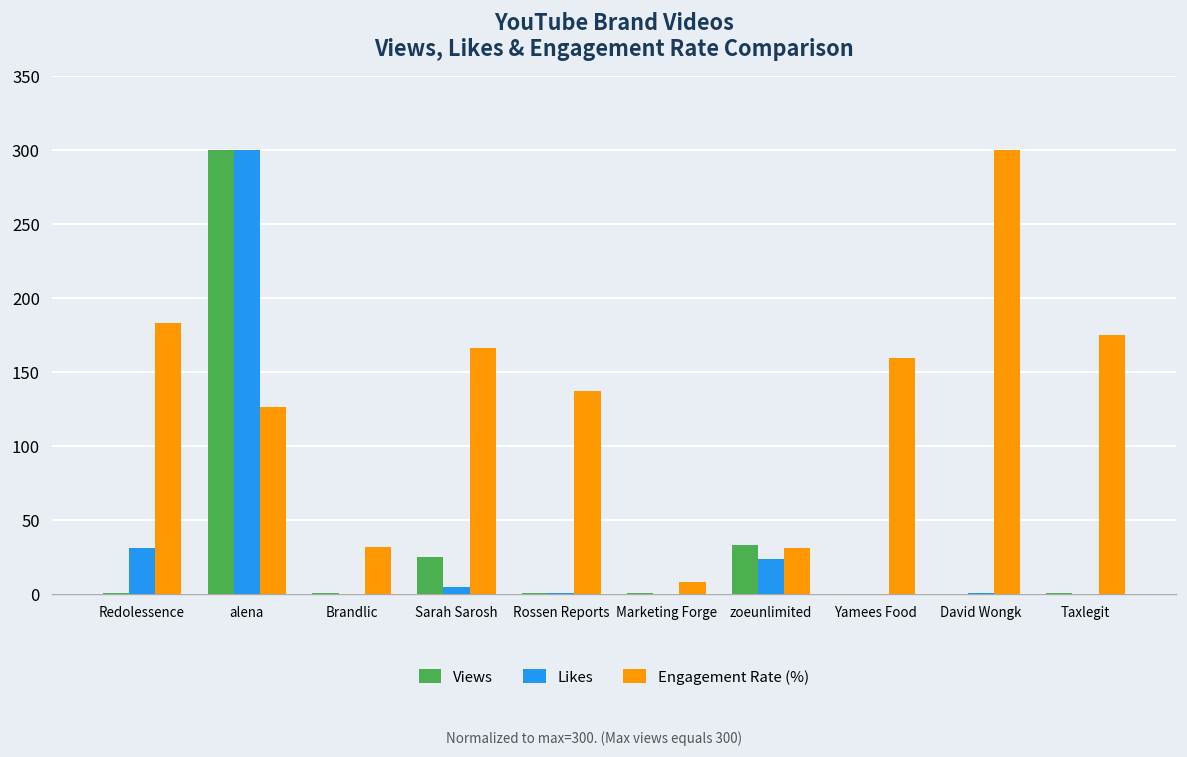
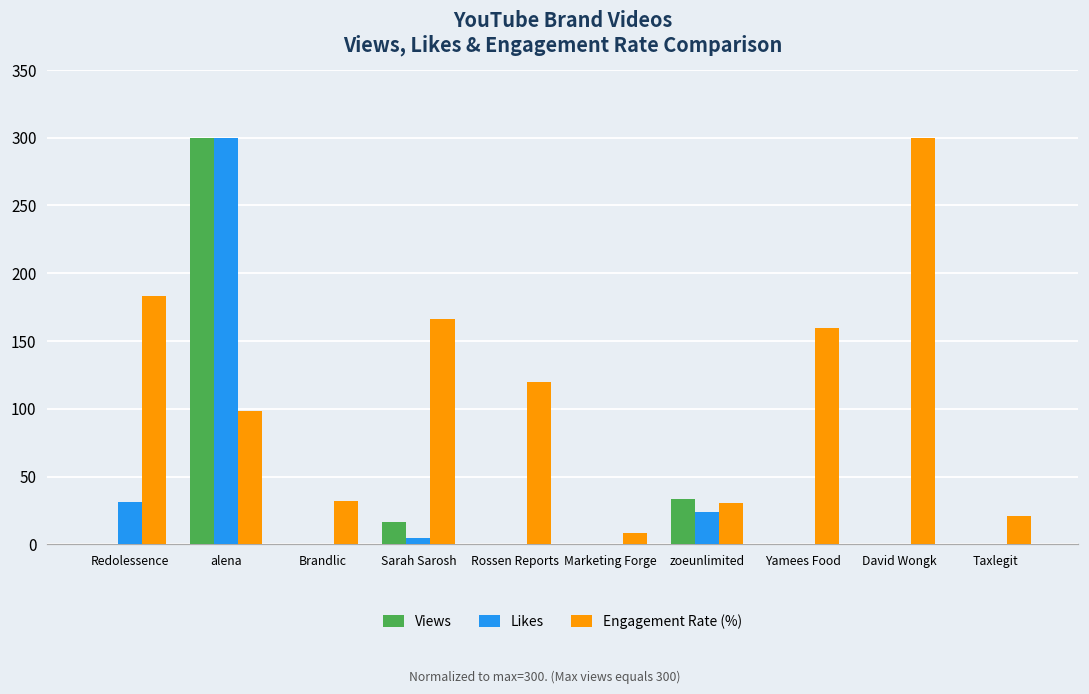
  {
    "Views": {
      "alena": 300,
-     "Sarah Sarosh": 25,
+     "Sarah Sarosh": 17,
      "zoeunlimited": 33
    },
    "Likes": {
      "Redolessence": 31,
      "alena": 300,
      "Sarah Sarosh": 4,
      "zoeunlimited": 24
    },
    "Engagement Rate (%)": {
      "Redolessence": 183,
-     "alena": 126,
+     "alena": 98,
      "Brandlic": 32,
      "Sarah Sarosh": 166,
-     "Rossen Reports": 137,
+     "Rossen Reports": 119,
      "Marketing Forge": 8,
      "zoeunlimited": 31,
      "Yamees Food": 160,
      "David Wongk": 300,
-     "Taxlegit": 175
+     "Taxlegit": 21
    }
  }
